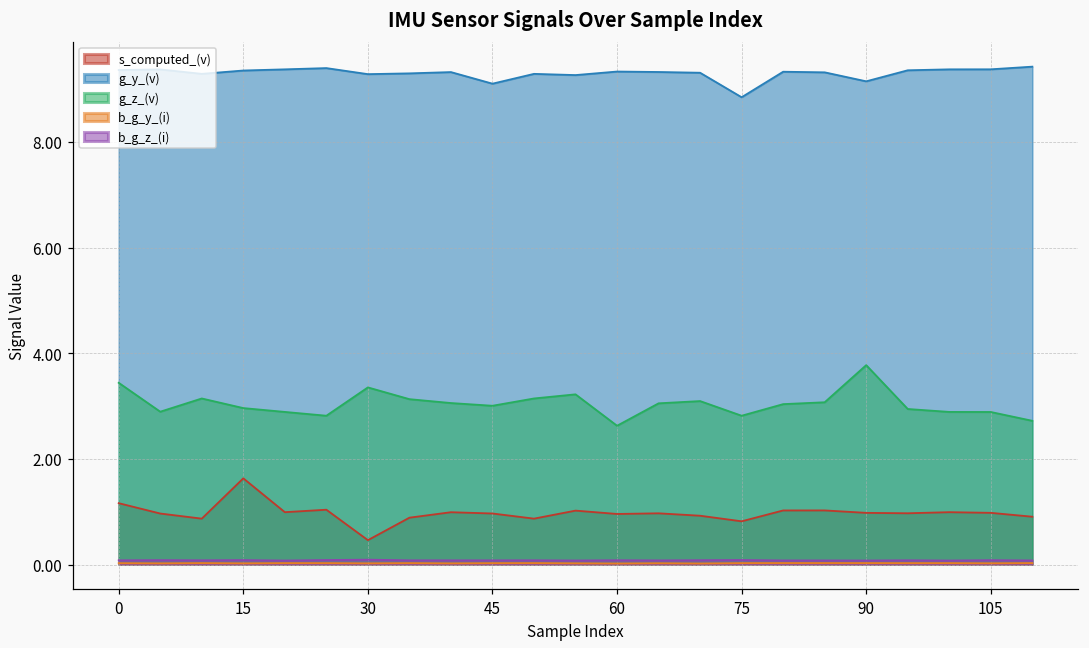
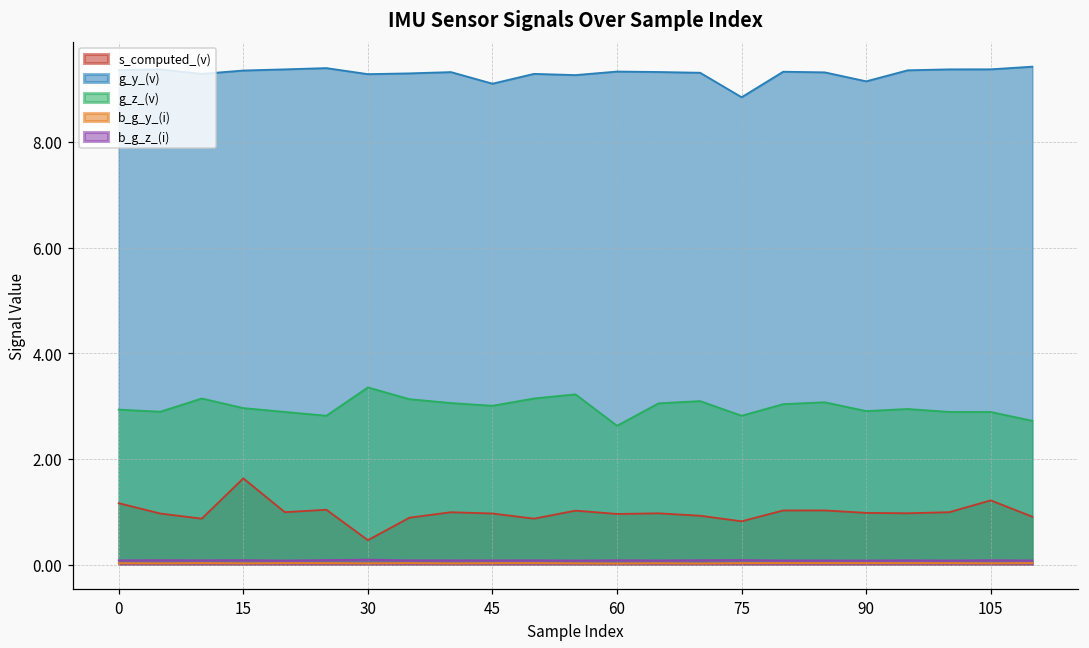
  {
    "s_computed_(v)": {
      "0": 1.2,
      "15": 1.6,
      "30": 0.5,
      "45": 1.0,
      "60": 1.0,
      "75": 0.8,
      "90": 1.0,
-     "105": 1.0
+     "105": 1.2
    },
    "g_y_(v)": {
      "15": 9.4,
      "30": 9.3,
      "45": 9.1,
      "60": 9.3,
      "75": 8.8,
      "90": 9.1,
      "105": 9.4
    },
    "g_z_(v)": {
-     "0": 3.4,
+     "0": 2.9,
      "15": 3.0,
      "30": 3.4,
      "45": 3.0,
      "60": 2.6,
      "75": 2.8,
-     "90": 3.8,
+     "90": 2.9,
      "105": 2.9
    },
    "b_g_y_(i)": {
      "0": 0.0,
      "15": 0.0,
      "30": 0.0,
      "45": 0.0,
      "60": 0.0,
      "75": 0.0,
      "105": 0.0
    },
    "b_g_z_(i)": {
      "0": 0.1,
      "15": 0.1,
      "30": 0.1,
      "45": 0.1,
      "60": 0.1,
      "75": 0.1,
      "105": 0.1
    }
  }
